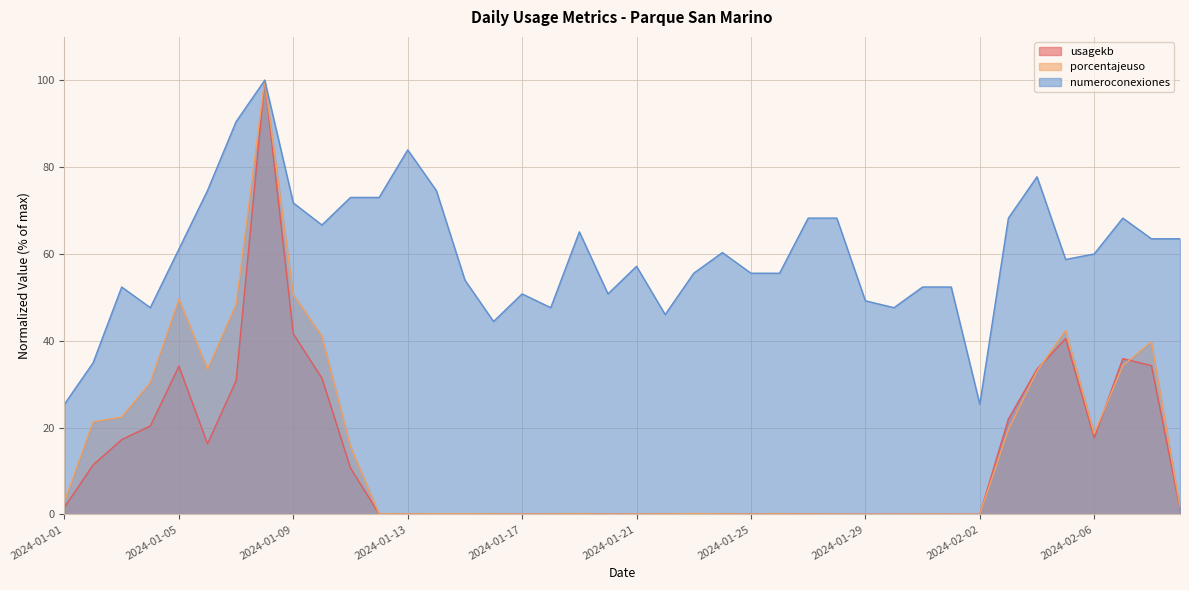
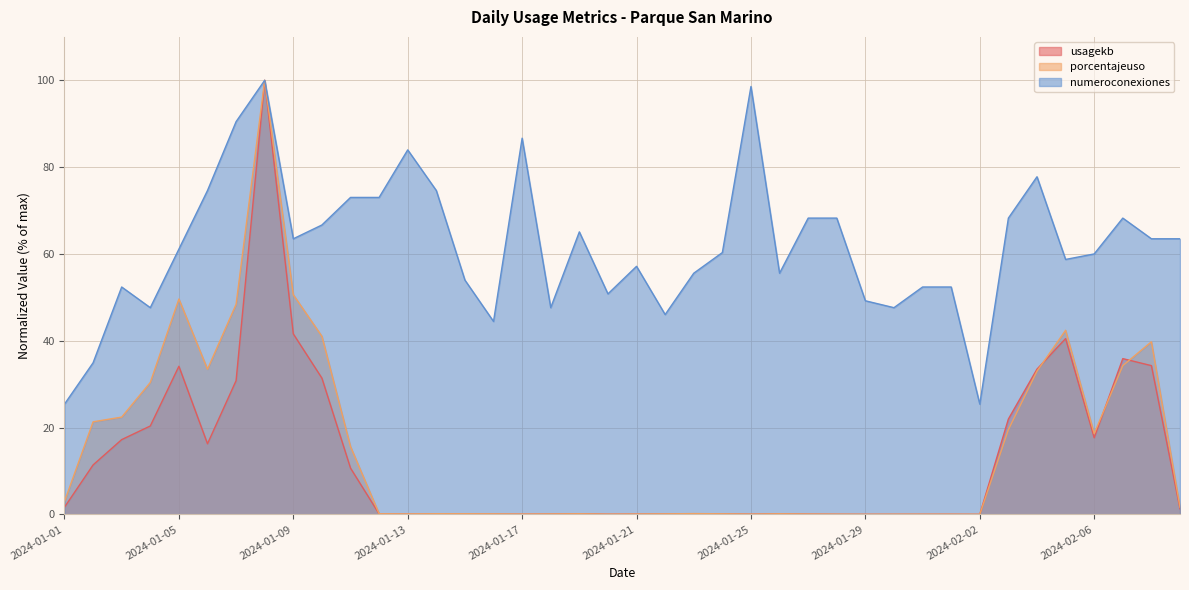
  {
    "numeroconexiones": {
      "2024-01-01": 25,
      "2024-01-05": 61,
-     "2024-01-09": 72,
+     "2024-01-09": 63,
      "2024-01-13": 84,
-     "2024-01-17": 51,
+     "2024-01-17": 87,
      "2024-01-21": 57,
-     "2024-01-25": 56,
+     "2024-01-25": 99,
      "2024-01-29": 49,
      "2024-02-02": 25,
      "2024-02-06": 60
    }
  }
